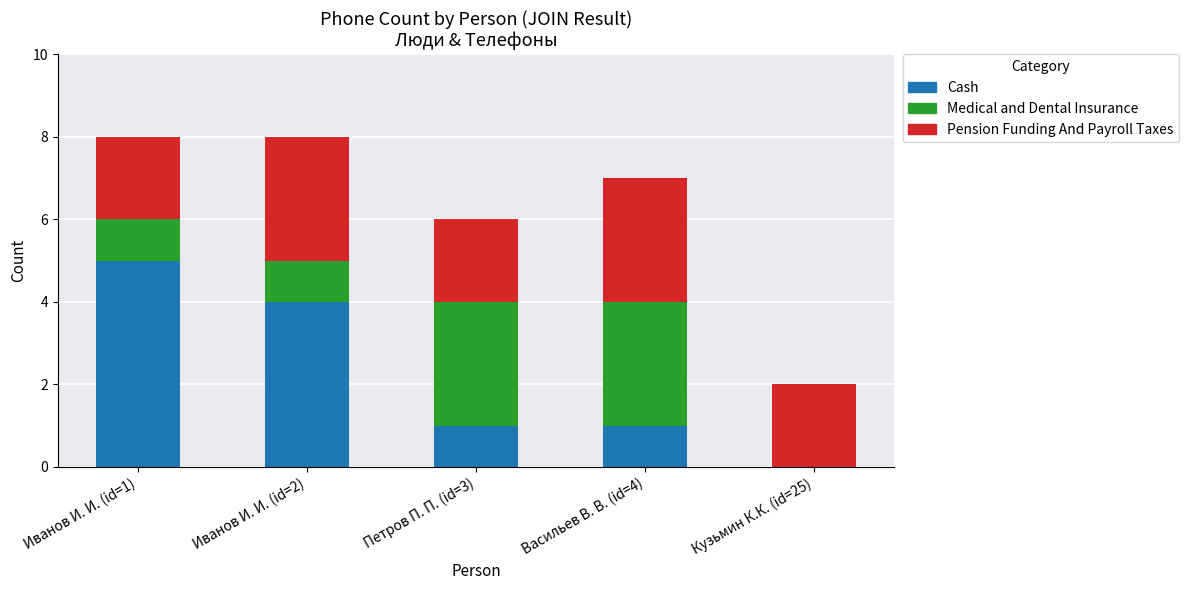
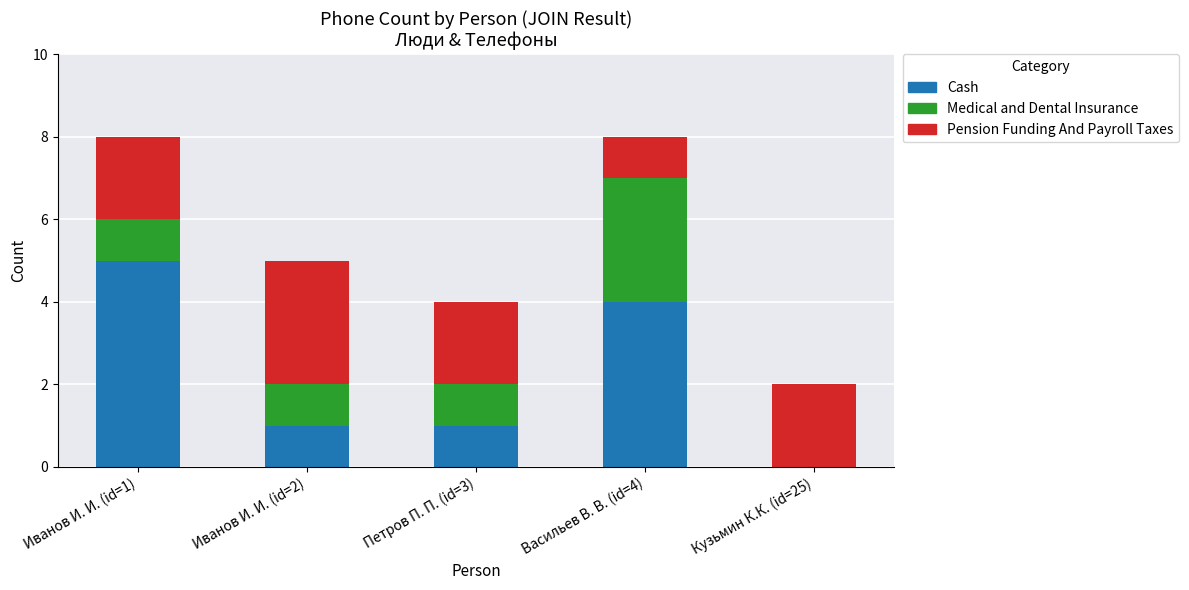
  {
    "Cash": {
      "Иванов И. И. (id=1)": 5,
-     "Иванов И. И. (id=2)": 4,
+     "Иванов И. И. (id=2)": 1,
      "Петров П. П. (id=3)": 1,
-     "Васильев В. В. (id=4)": 1,
+     "Васильев В. В. (id=4)": 4,
      "Кузьмин К.К. (id=25)": 0
    },
    "Medical and Dental Insurance": {
      "Иванов И. И. (id=1)": 1,
      "Иванов И. И. (id=2)": 1,
-     "Петров П. П. (id=3)": 3,
+     "Петров П. П. (id=3)": 1,
      "Васильев В. В. (id=4)": 3,
      "Кузьмин К.К. (id=25)": 0
    },
    "Pension Funding And Payroll Taxes": {
      "Иванов И. И. (id=1)": 2,
      "Иванов И. И. (id=2)": 3,
      "Петров П. П. (id=3)": 2,
-     "Васильев В. В. (id=4)": 3,
+     "Васильев В. В. (id=4)": 1,
      "Кузьмин К.К. (id=25)": 2
    }
  }
